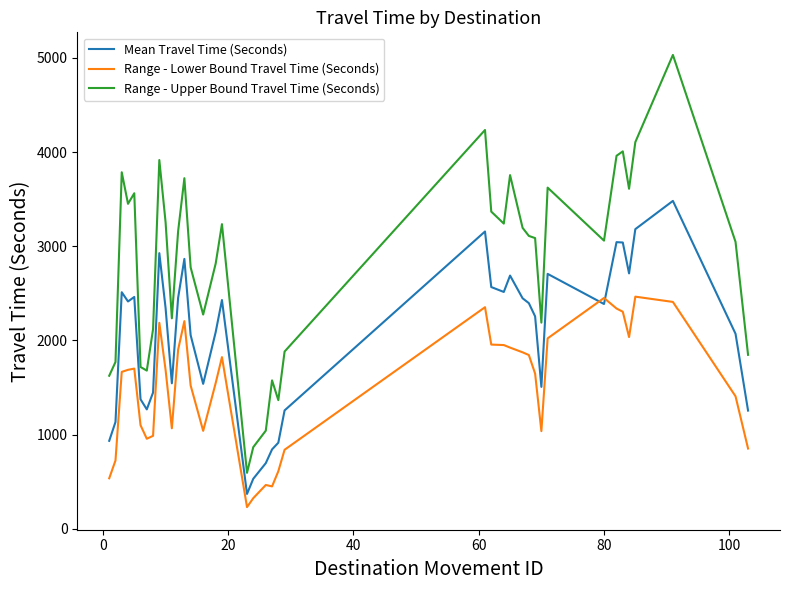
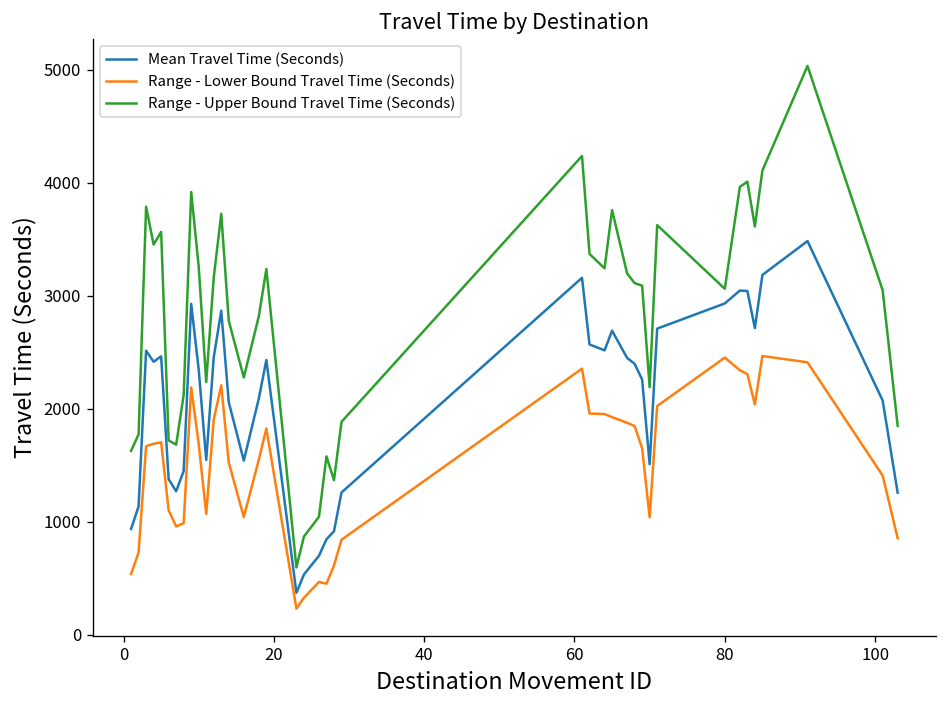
  {
    "Mean Travel Time (Seconds)": {
-     "80": 2400
+     "80": 2900
    },
    "Range - Lower Bound Travel Time (Seconds)": {
      "80": 2500
    },
    "Range - Upper Bound Travel Time (Seconds)": {
      "80": 3100
    }
  }
